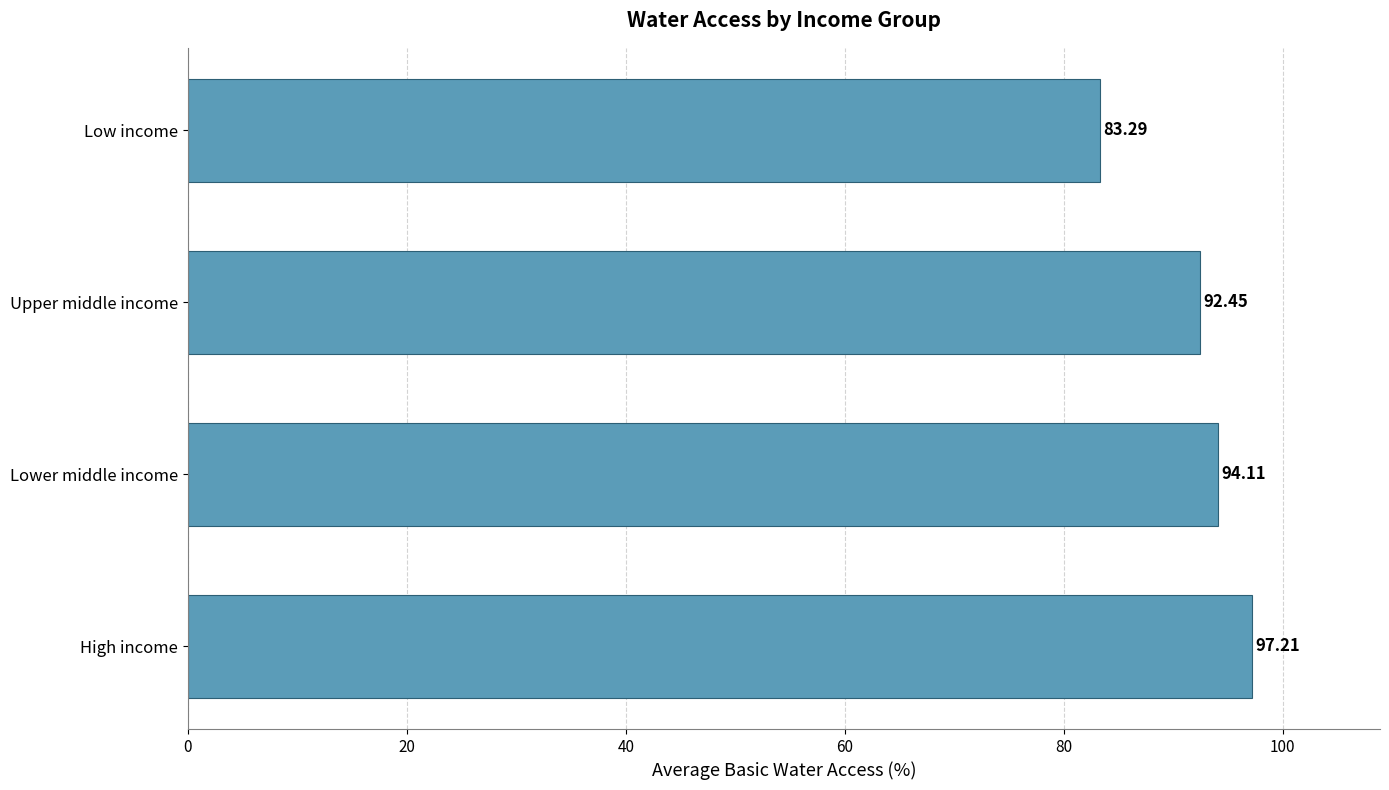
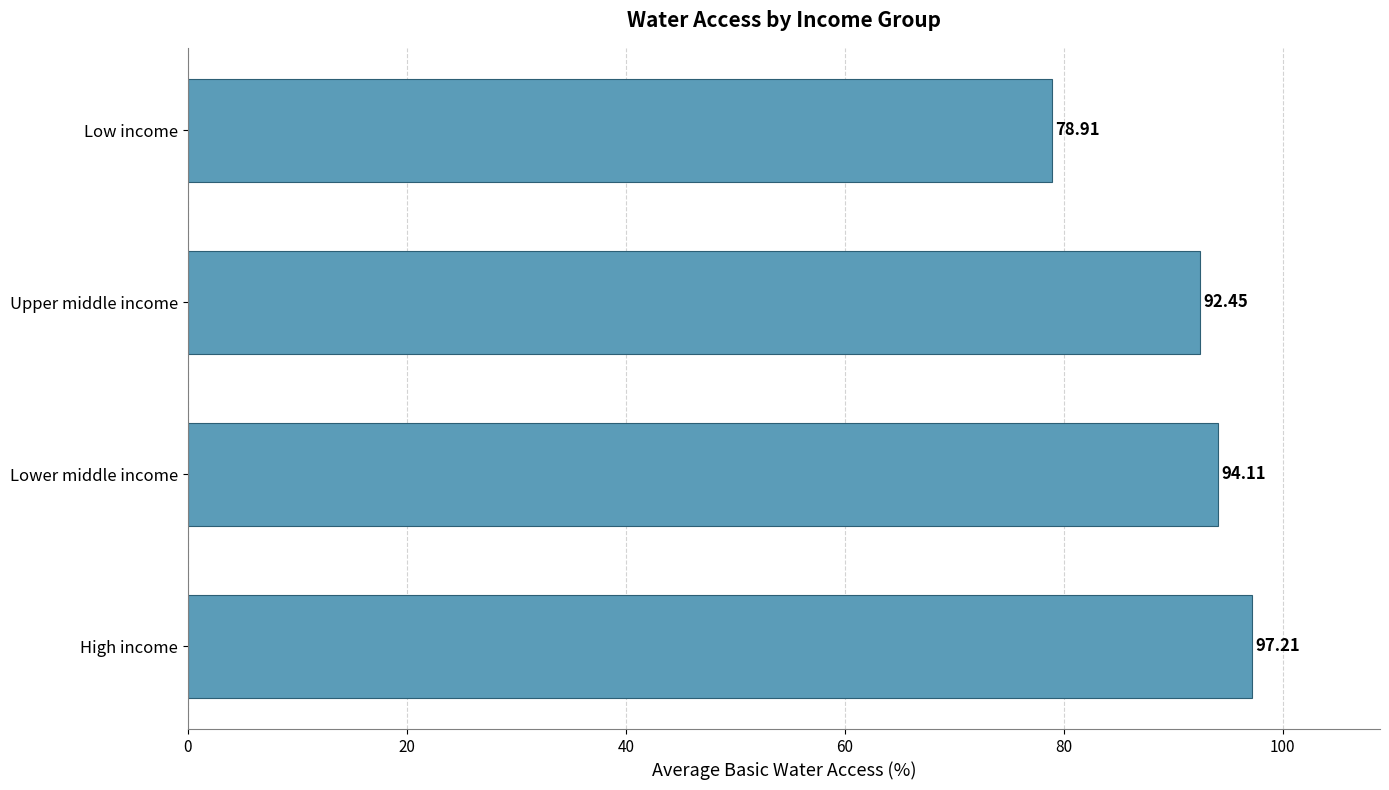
  {
-   "Low income": 83.29,
+   "Low income": 78.91,
    "Upper middle income": 92.45,
    "Lower middle income": 94.11,
    "High income": 97.21
  }
